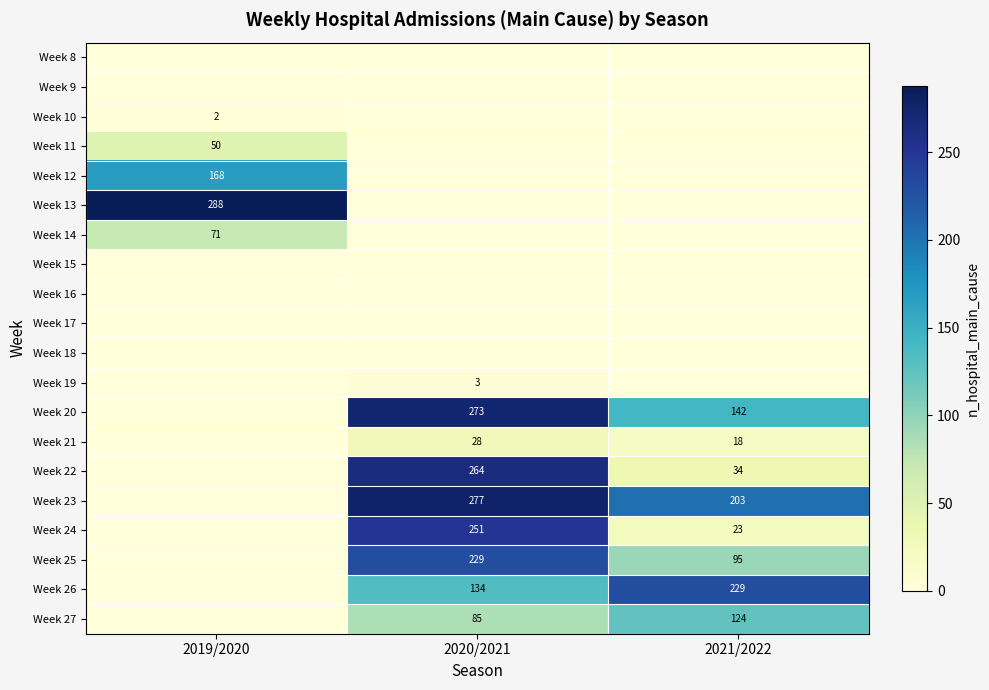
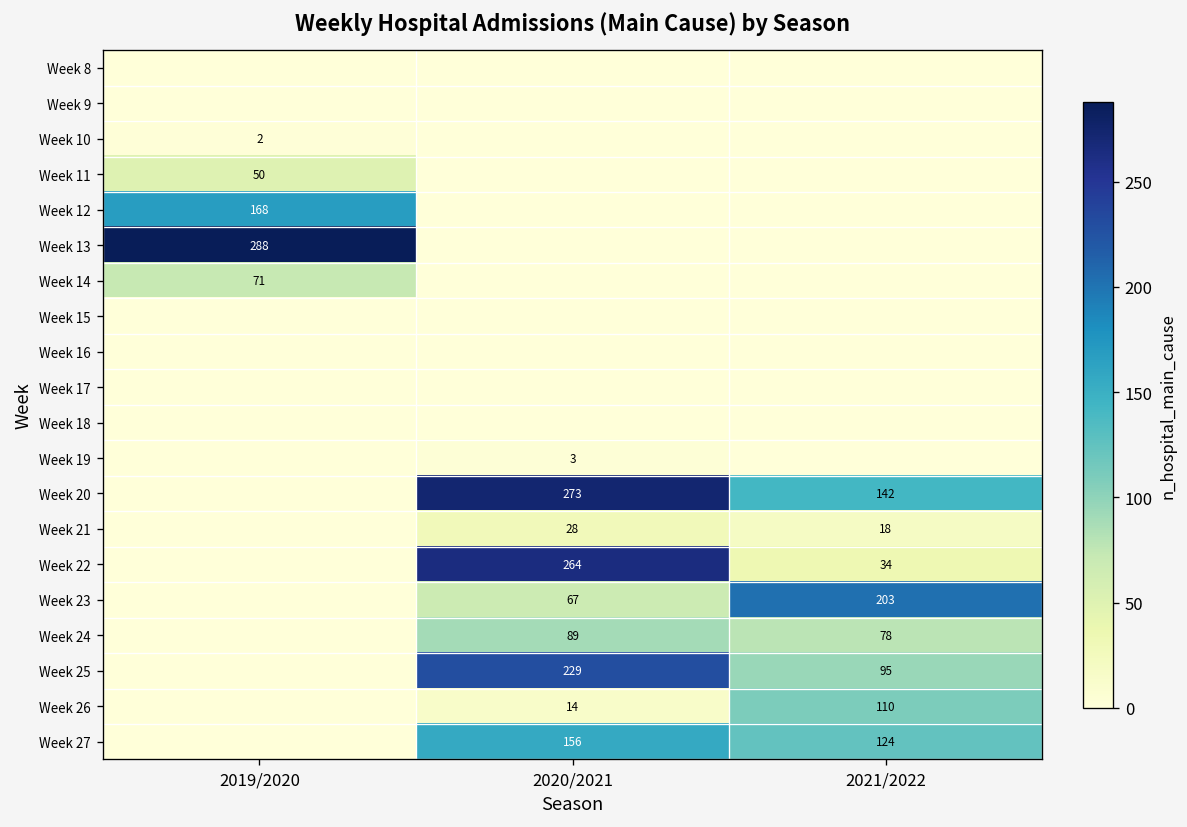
  {
    "Week 10": {
      "2019/2020": 2
    },
    "Week 11": {
      "2019/2020": 50
    },
    "Week 12": {
      "2019/2020": 168
    },
    "Week 13": {
      "2019/2020": 288
    },
    "Week 14": {
      "2019/2020": 71
    },
    "Week 19": {
      "2020/2021": 3
    },
    "Week 20": {
      "2020/2021": 273,
      "2021/2022": 142
    },
    "Week 21": {
      "2020/2021": 28,
      "2021/2022": 18
    },
    "Week 22": {
      "2020/2021": 264,
      "2021/2022": 34
    },
    "Week 23": {
-     "2020/2021": 277,
+     "2020/2021": 67,
      "2021/2022": 203
    },
    "Week 24": {
-     "2020/2021": 251,
-     "2021/2022": 23
+     "2020/2021": 89,
+     "2021/2022": 78
    },
    "Week 25": {
      "2020/2021": 229,
      "2021/2022": 95
    },
    "Week 26": {
-     "2020/2021": 134,
-     "2021/2022": 229
+     "2020/2021": 14,
+     "2021/2022": 110
    },
    "Week 27": {
-     "2020/2021": 85,
+     "2020/2021": 156,
      "2021/2022": 124
    }
  }
